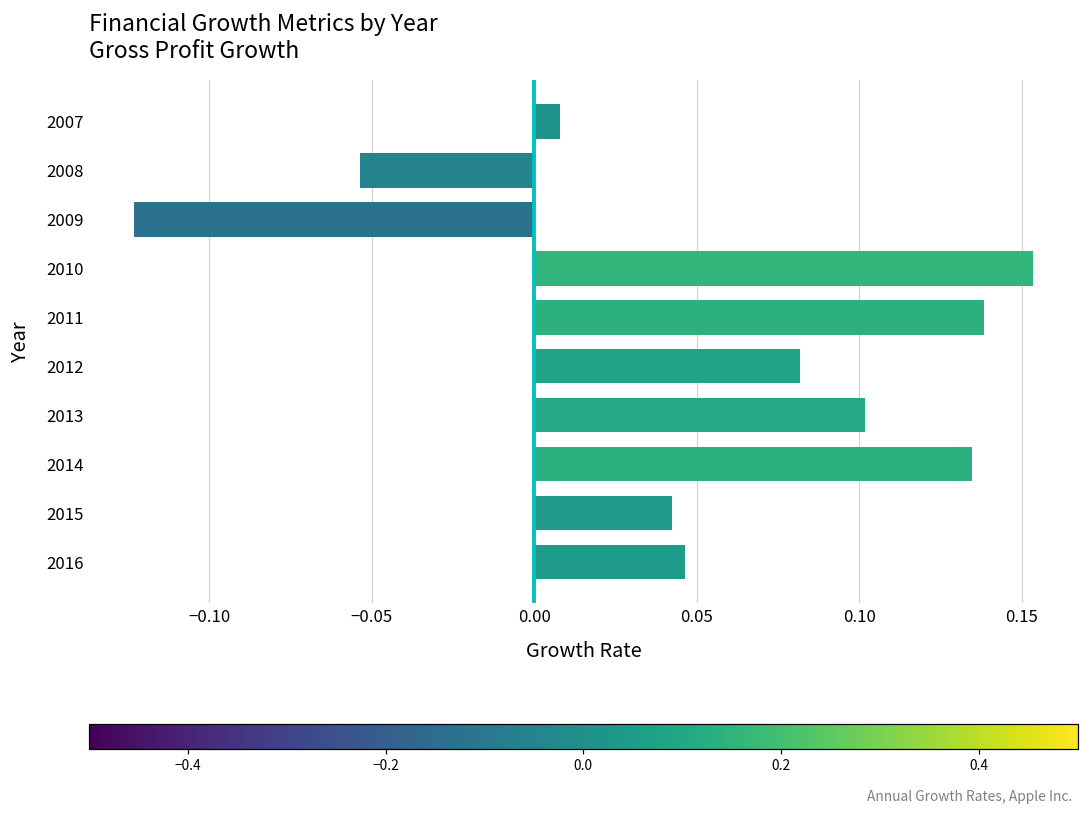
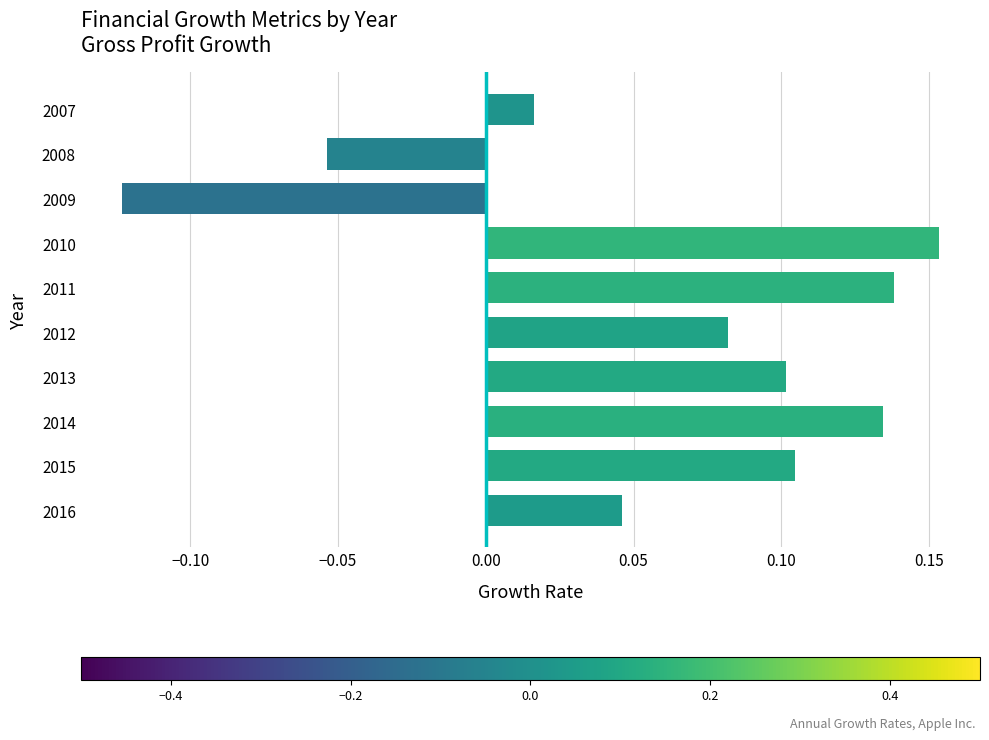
  {
-   "2007": 0.008,
+   "2007": 0.016,
    "2008": -0.054,
    "2009": -0.123,
    "2010": 0.153,
    "2011": 0.138,
    "2012": 0.082,
    "2013": 0.102,
    "2014": 0.135,
-   "2015": 0.042,
+   "2015": 0.105,
    "2016": 0.046
  }
